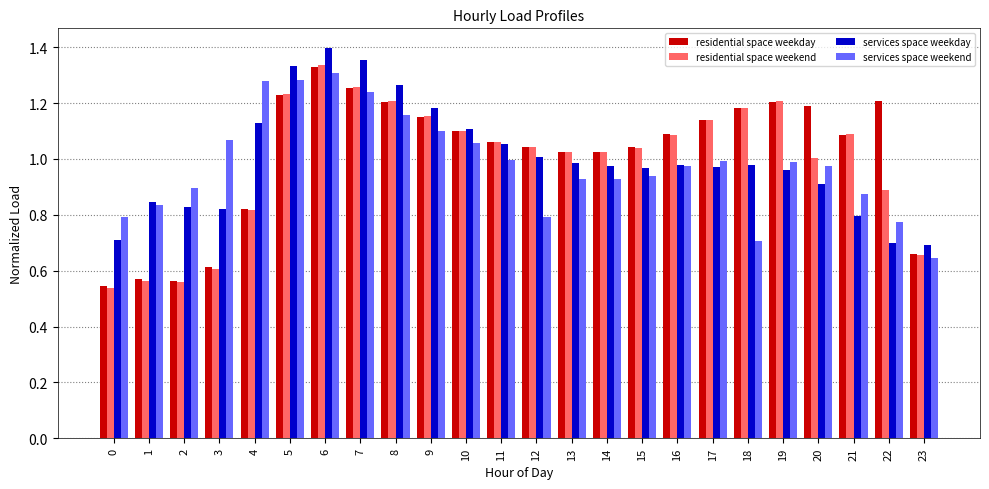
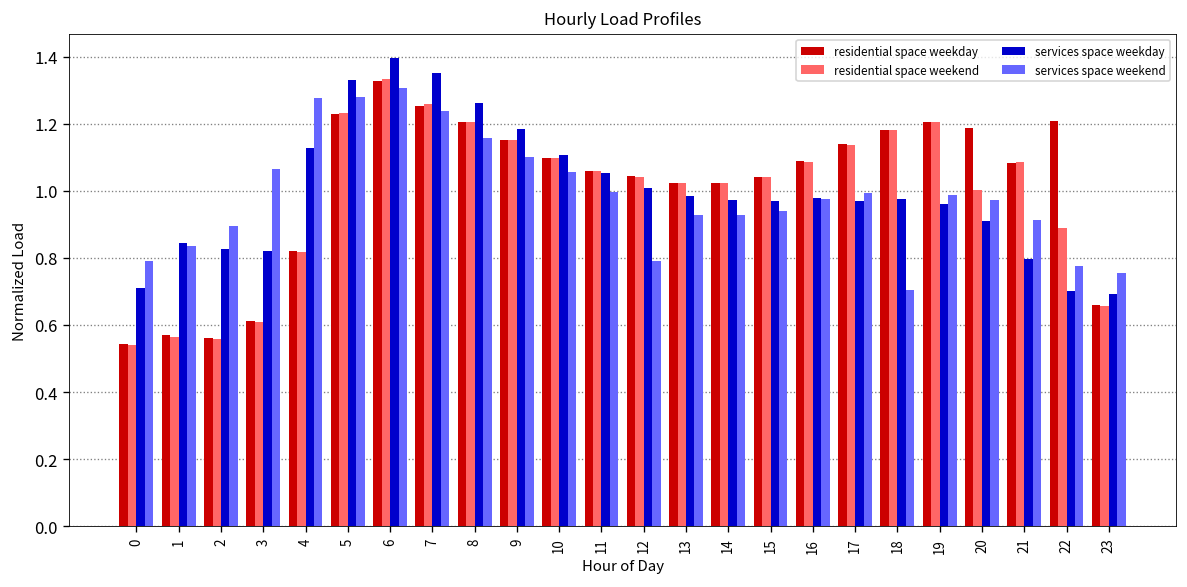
  {
    "residential space weekday": {
      "0": 0.54,
      "1": 0.57,
      "2": 0.56,
      "3": 0.61,
      "4": 0.82,
      "5": 1.23,
      "6": 1.33,
      "7": 1.25,
      "8": 1.20,
      "9": 1.15,
      "10": 1.10,
      "11": 1.06,
      "12": 1.04,
      "13": 1.02,
      "14": 1.03,
      "15": 1.04,
      "16": 1.09,
      "17": 1.14,
      "18": 1.18,
      "19": 1.20,
      "20": 1.19,
      "21": 1.08,
      "22": 1.21,
      "23": 0.66
    },
    "residential space weekend": {
      "0": 0.54,
      "1": 0.56,
      "2": 0.56,
      "3": 0.61,
      "4": 0.82,
      "5": 1.23,
      "6": 1.33,
      "7": 1.26,
      "8": 1.21,
      "9": 1.15,
      "10": 1.10,
      "11": 1.06,
      "12": 1.04,
      "13": 1.02,
      "14": 1.02,
      "15": 1.04,
      "16": 1.09,
      "17": 1.14,
      "18": 1.18,
      "19": 1.21,
      "20": 1.00,
      "21": 1.09,
      "22": 0.89,
      "23": 0.66
    },
    "services space weekday": {
      "0": 0.71,
      "1": 0.84,
      "2": 0.83,
      "3": 0.82,
      "4": 1.13,
      "5": 1.33,
      "6": 1.40,
      "7": 1.35,
      "8": 1.26,
      "9": 1.18,
      "10": 1.11,
      "11": 1.05,
      "12": 1.01,
      "13": 0.98,
      "14": 0.97,
      "15": 0.97,
      "16": 0.98,
      "17": 0.97,
      "18": 0.98,
      "19": 0.96,
      "20": 0.91,
      "21": 0.80,
      "22": 0.70,
      "23": 0.69
    },
    "services space weekend": {
      "0": 0.79,
      "1": 0.84,
      "2": 0.90,
      "3": 1.07,
      "4": 1.28,
      "5": 1.28,
      "6": 1.31,
      "7": 1.24,
      "8": 1.16,
      "9": 1.10,
      "10": 1.06,
      "11": 1.00,
      "12": 0.79,
      "13": 0.93,
      "14": 0.93,
      "15": 0.94,
      "16": 0.98,
      "17": 0.99,
      "18": 0.70,
      "19": 0.99,
      "20": 0.97,
-     "21": 0.87,
+     "21": 0.91,
      "22": 0.78,
-     "23": 0.64
+     "23": 0.76
    }
  }
